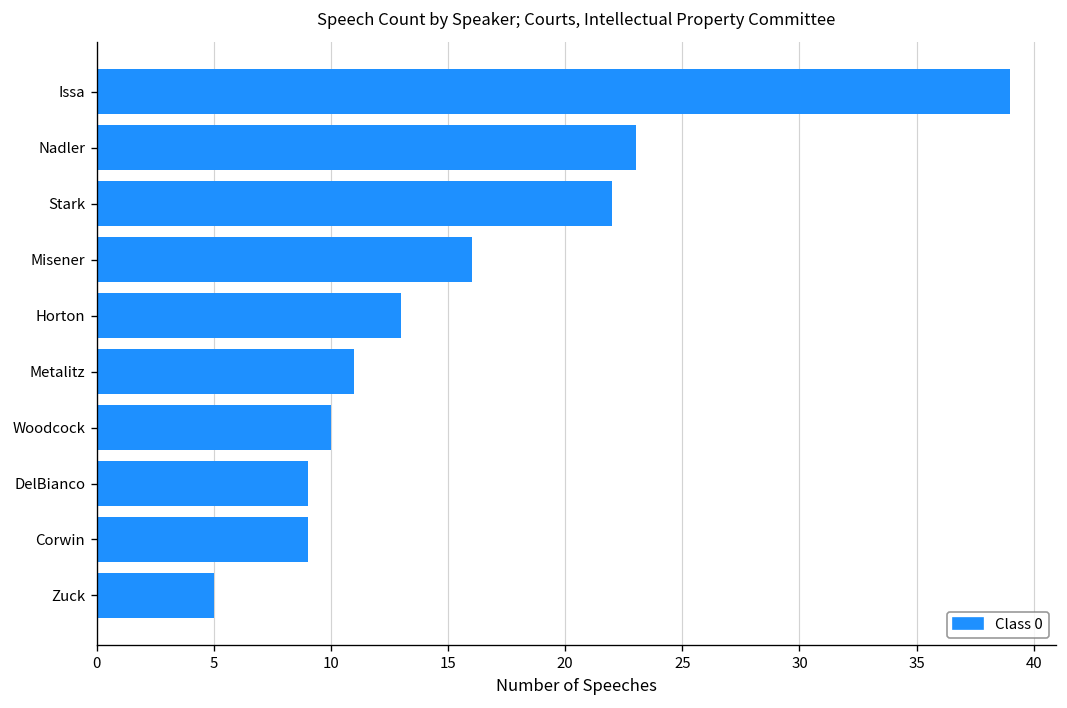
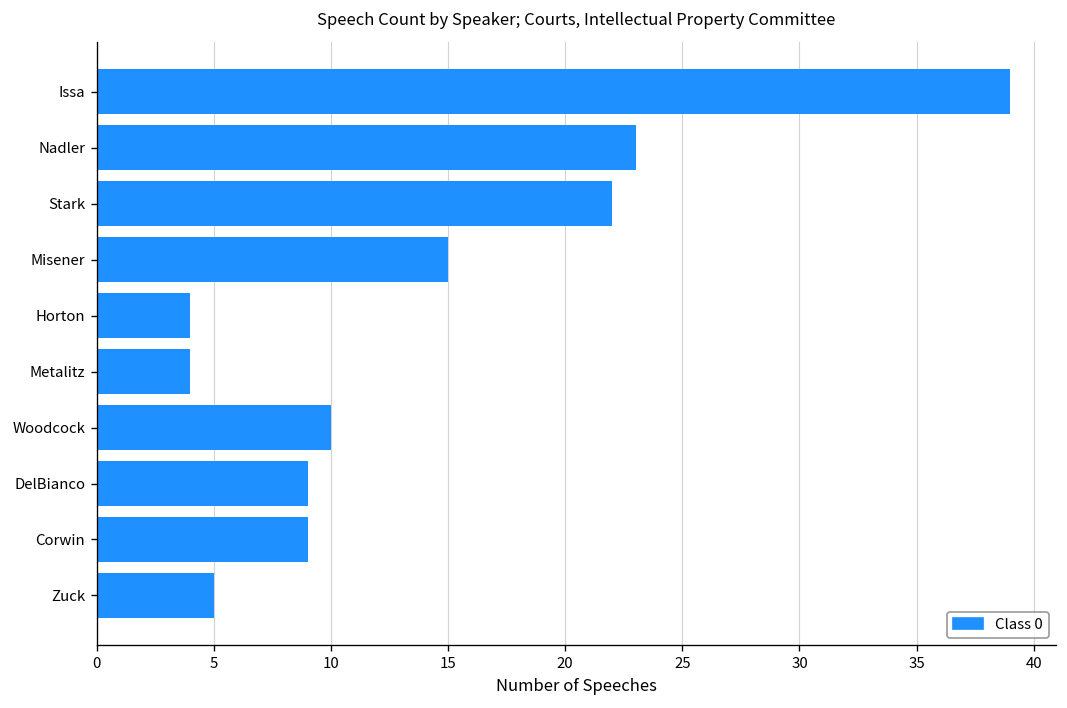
  {
    "Issa": 39,
    "Nadler": 23,
    "Stark": 22,
-   "Misener": 16,
-   "Horton": 13,
-   "Metalitz": 11,
+   "Misener": 15,
+   "Horton": 4,
+   "Metalitz": 4,
    "Woodcock": 10,
    "DelBianco": 9,
    "Corwin": 9,
    "Zuck": 5
  }
